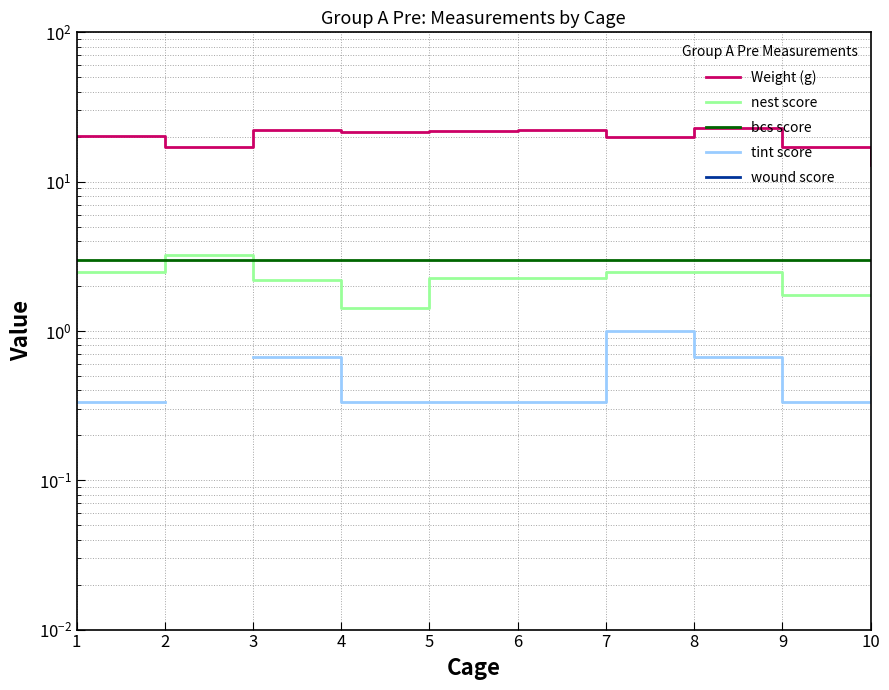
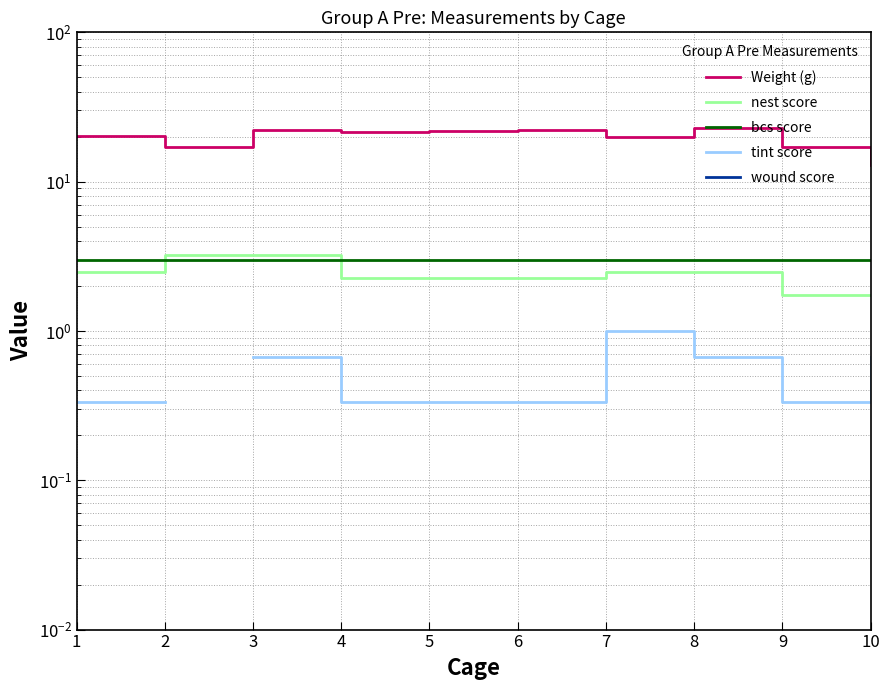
  {
    "Weight (g)": {
      "1": 20,
      "2": 17,
      "3": 22,
      "4": 21,
      "5": 22,
      "6": 22,
      "7": 20,
      "8": 23,
      "9": 17,
      "10": 13
    },
    "nest score": {
      "1": 2.5,
      "2": 3.3,
-     "3": 2.2,
-     "4": 1.4,
+     "3": 3.3,
+     "4": 2.3,
      "5": 2.3,
      "6": 2.3,
      "7": 2.5,
      "8": 2.5,
      "9": 1.8,
      "10": 1.8
    },
    "bcs score": {
      "1": 3.0,
      "2": 3.0,
      "3": 3.0,
      "4": 3.0,
      "5": 3.0,
      "6": 3.0,
      "7": 3.0,
      "8": 3.0,
      "9": 3.0,
      "10": 3.0
    },
    "tint score": {
      "1": 0.33,
      "3": 0.7,
      "4": 0.33,
      "5": 0.33,
      "6": 0.33,
      "7": 1.0,
      "8": 0.7,
      "9": 0.33,
      "10": 0.7
    }
  }
